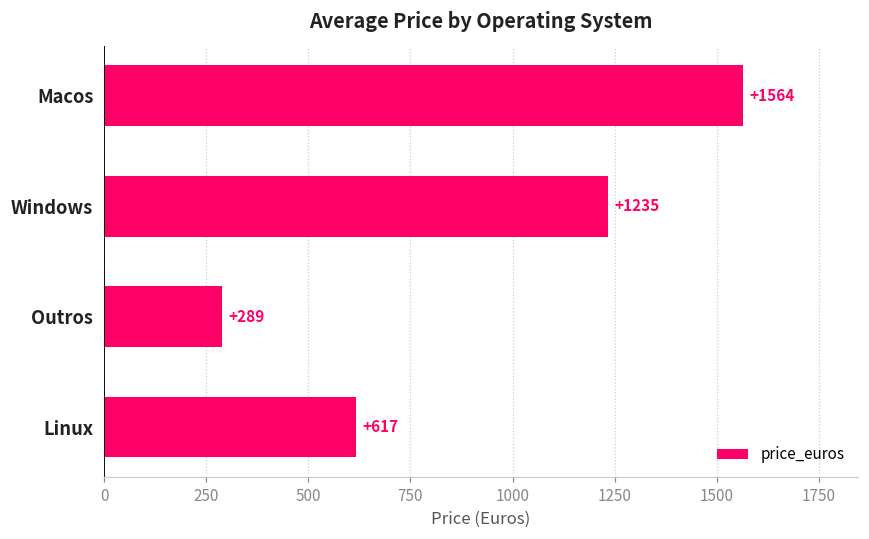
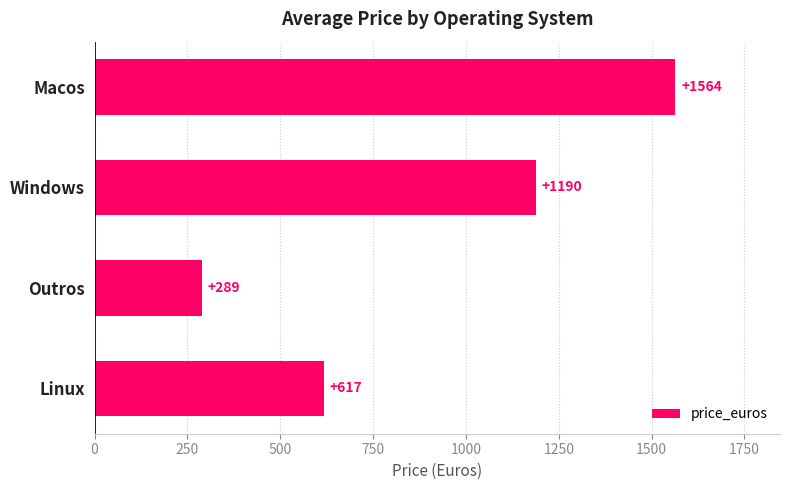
  {
    "Macos": "+1564",
-   "Windows": "+1235",
+   "Windows": "+1190",
    "Outros": "+289",
    "Linux": "+617"
  }
